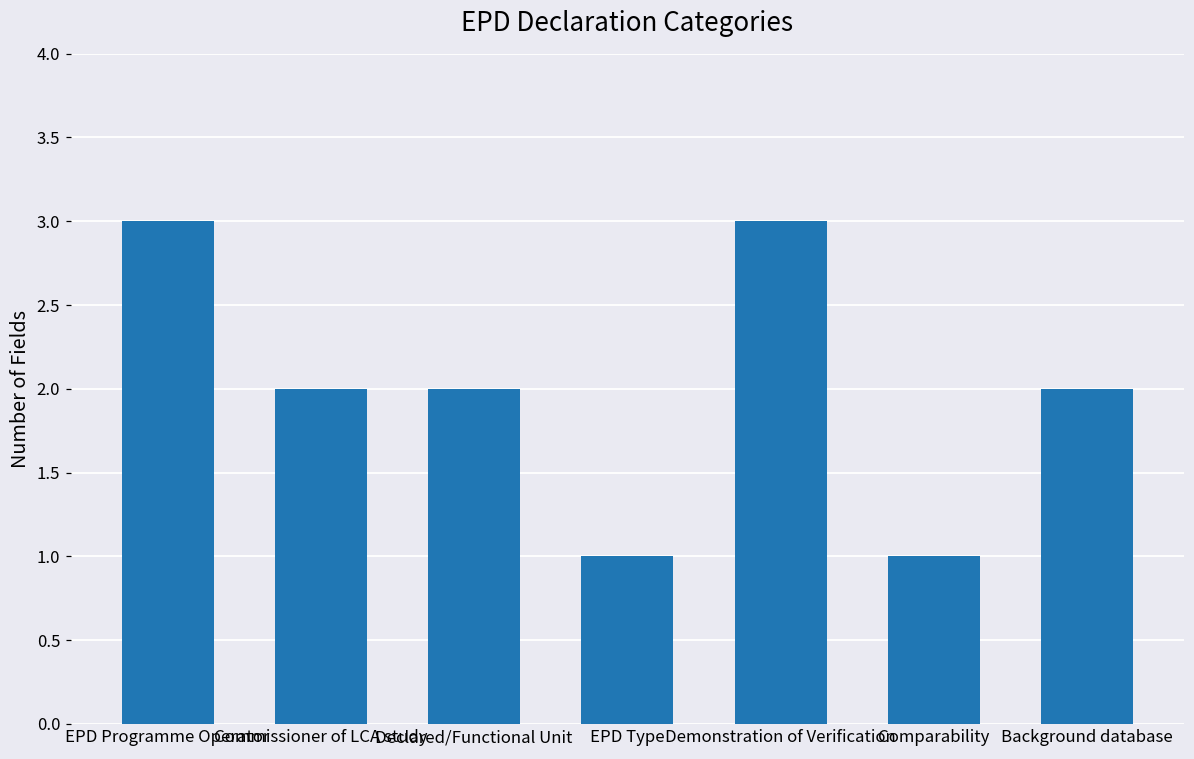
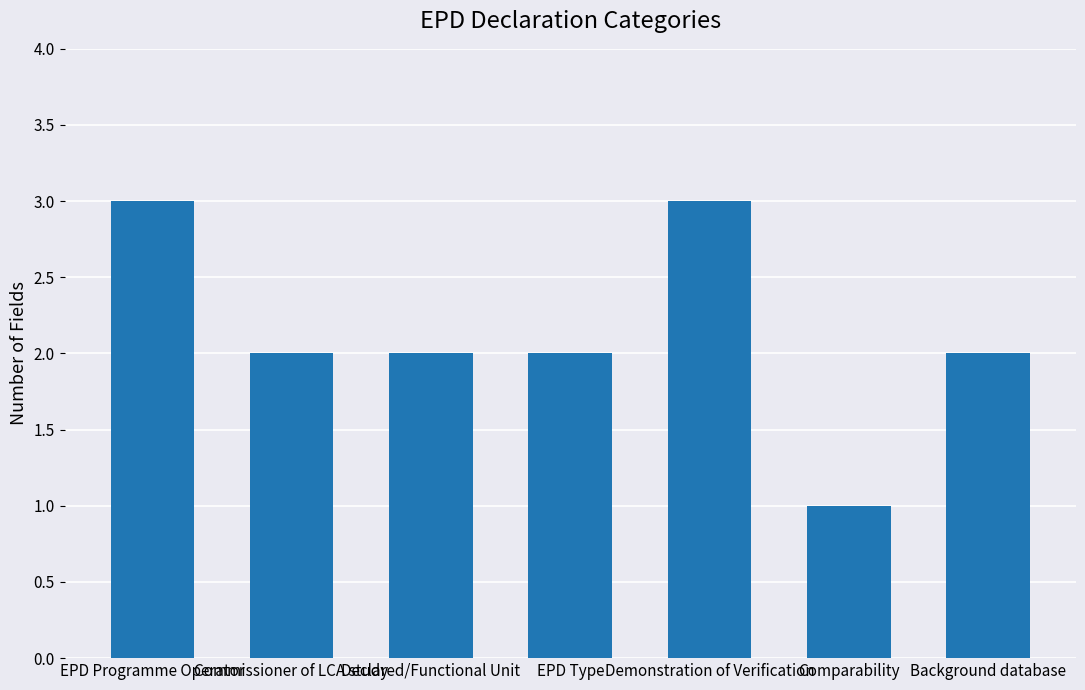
  {
-   "EPD Type": 1,
+   "EPD Type": 2,
    "Demonstration of Verification": 3,
    "Background database": 2
  }
